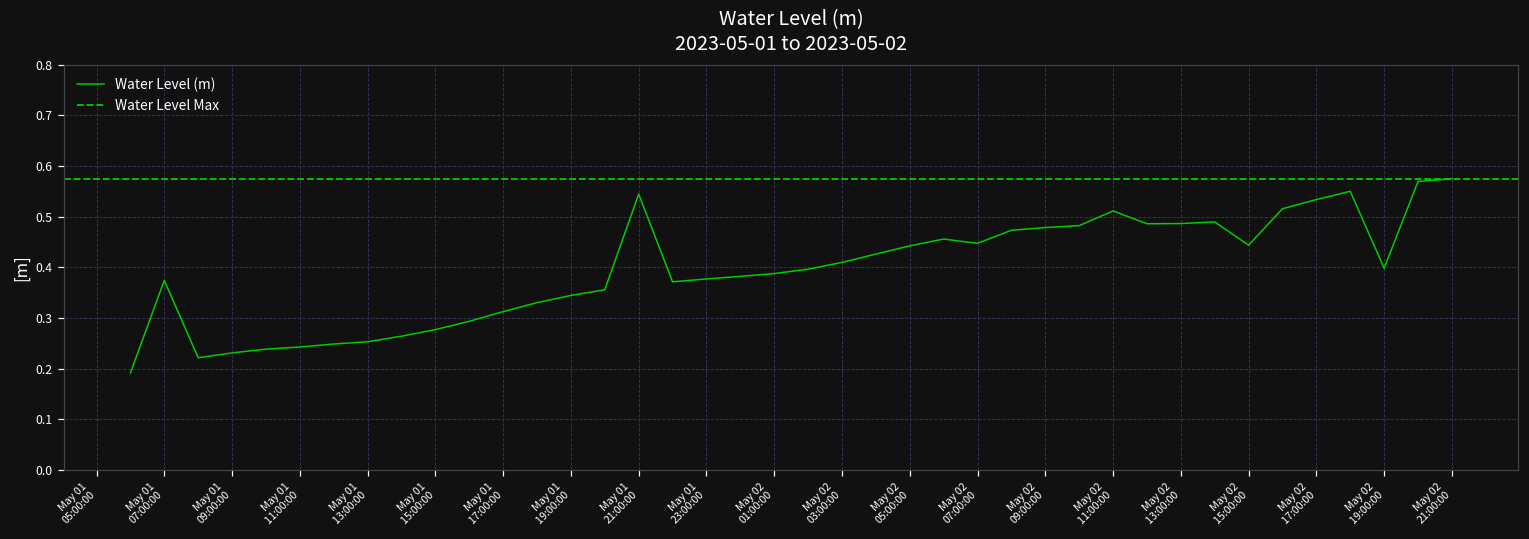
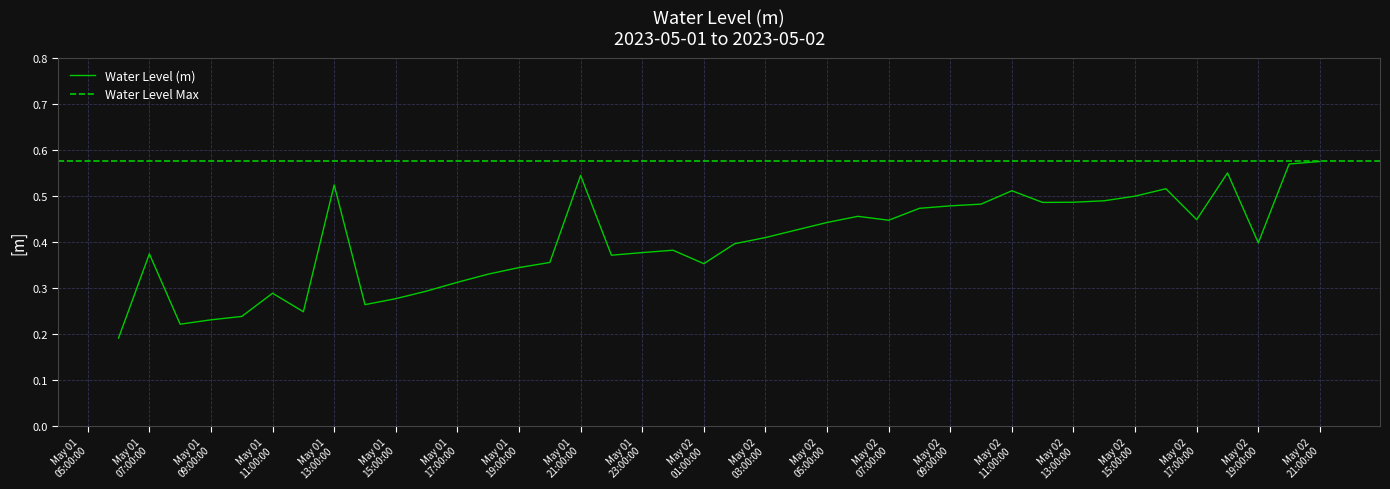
  {
    "May 01 07:00:00": 0.37,
    "May 01 09:00:00": 0.23,
-   "May 01 11:00:00": 0.24,
-   "May 01 13:00:00": 0.25,
+   "May 01 11:00:00": 0.29,
+   "May 01 13:00:00": 0.52,
    "May 01 15:00:00": 0.28,
    "May 01 17:00:00": 0.31,
    "May 01 19:00:00": 0.34,
    "May 01 21:00:00": 0.54,
    "May 01 23:00:00": 0.38,
-   "May 02 01:00:00": 0.39,
+   "May 02 01:00:00": 0.35,
    "May 02 03:00:00": 0.41,
    "May 02 05:00:00": 0.44,
    "May 02 07:00:00": 0.45,
    "May 02 09:00:00": 0.48,
    "May 02 11:00:00": 0.51,
    "May 02 13:00:00": 0.49,
-   "May 02 15:00:00": 0.44,
-   "May 02 17:00:00": 0.53,
+   "May 02 15:00:00": 0.50,
+   "May 02 17:00:00": 0.45,
    "May 02 19:00:00": 0.40,
    "May 02 21:00:00": 0.57
  }
